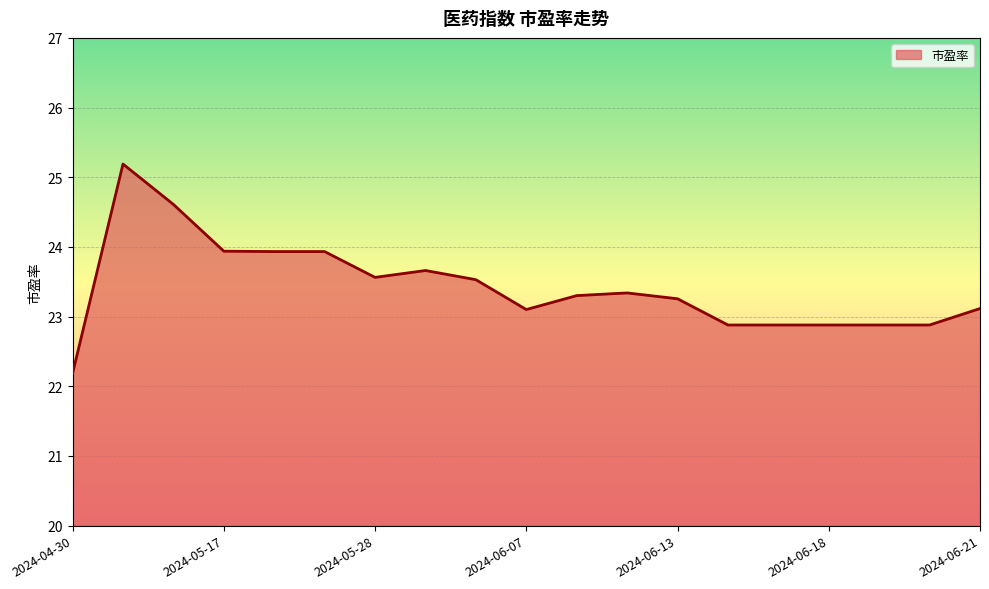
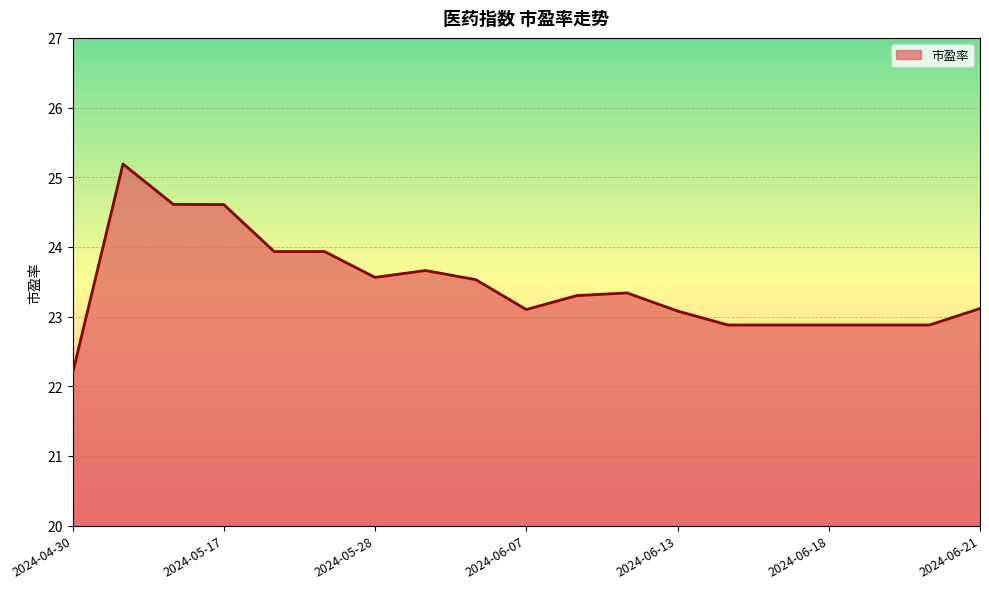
  {
    "2024-04-30": 22.2,
-   "2024-05-17": 23.9,
+   "2024-05-17": 24.6,
    "2024-05-28": 23.6,
    "2024-06-07": 23.1,
-   "2024-06-13": 23.3,
+   "2024-06-13": 23.1,
    "2024-06-18": 22.9,
    "2024-06-21": 23.1
  }
